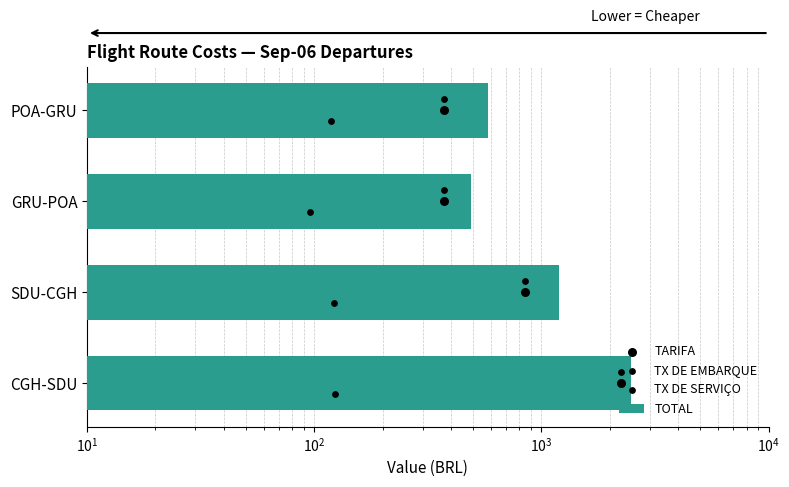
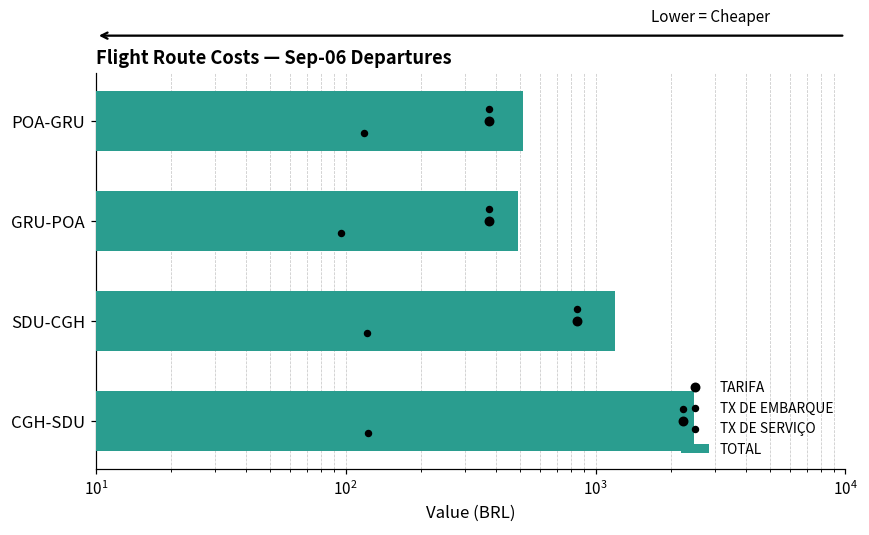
  {
    "TOTAL": {
-     "POA-GRU": 580,
+     "POA-GRU": 510,
      "GRU-POA": 490,
      "SDU-CGH": 1200,
      "CGH-SDU": 2500
    }
  }
